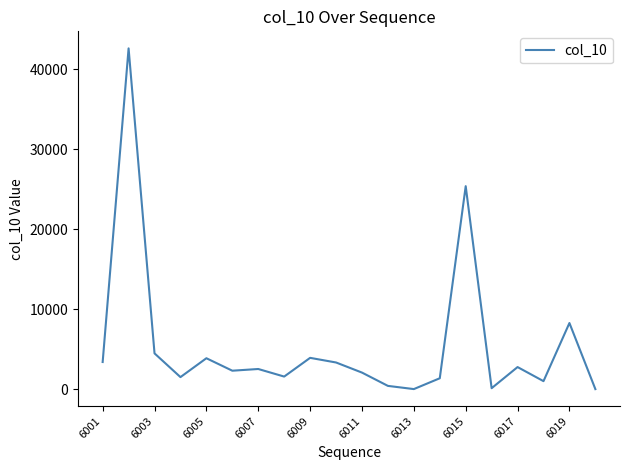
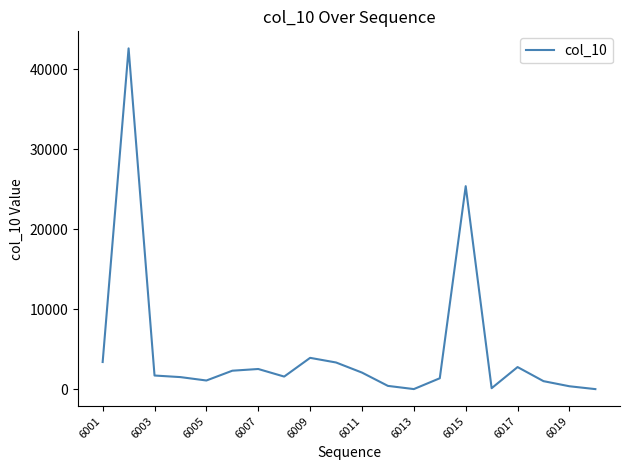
  {
    "6001": 3000,
-   "6003": 4000,
-   "6005": 4000,
+   "6003": 2000,
+   "6005": 1000,
    "6007": 3000,
    "6009": 4000,
    "6011": 2000,
    "6013": 0,
    "6015": 25000,
    "6017": 3000,
-   "6019": 8000
+   "6019": 0
  }
